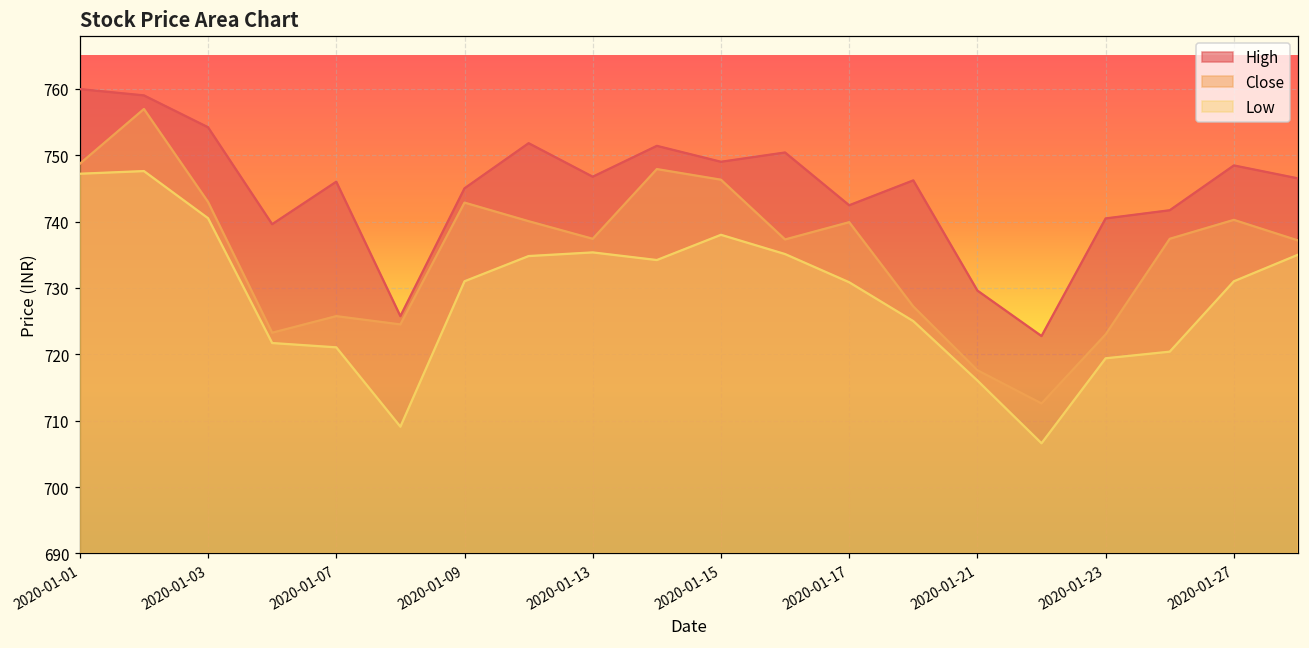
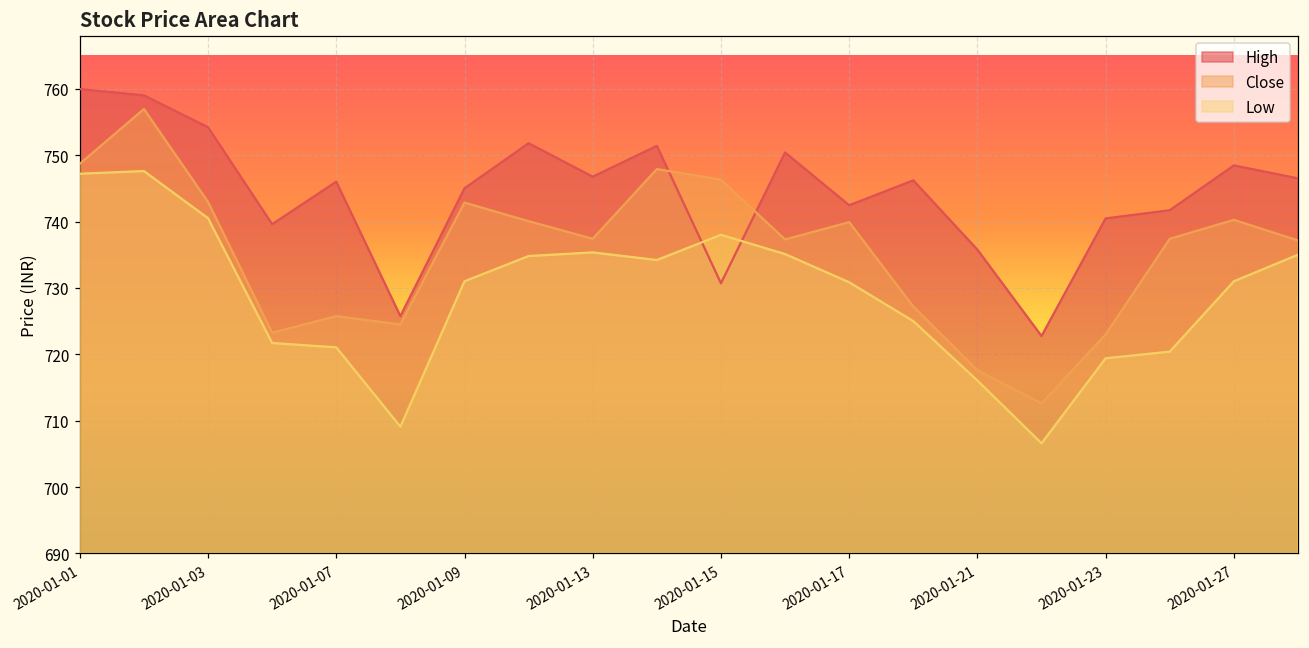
  {
    "High": {
      "2020-01-01": 760,
      "2020-01-03": 754,
      "2020-01-07": 746,
      "2020-01-09": 745,
      "2020-01-13": 747,
-     "2020-01-15": 749,
+     "2020-01-15": 731,
      "2020-01-17": 742,
-     "2020-01-21": 730,
+     "2020-01-21": 736,
      "2020-01-23": 740,
      "2020-01-27": 748
    }
  }
